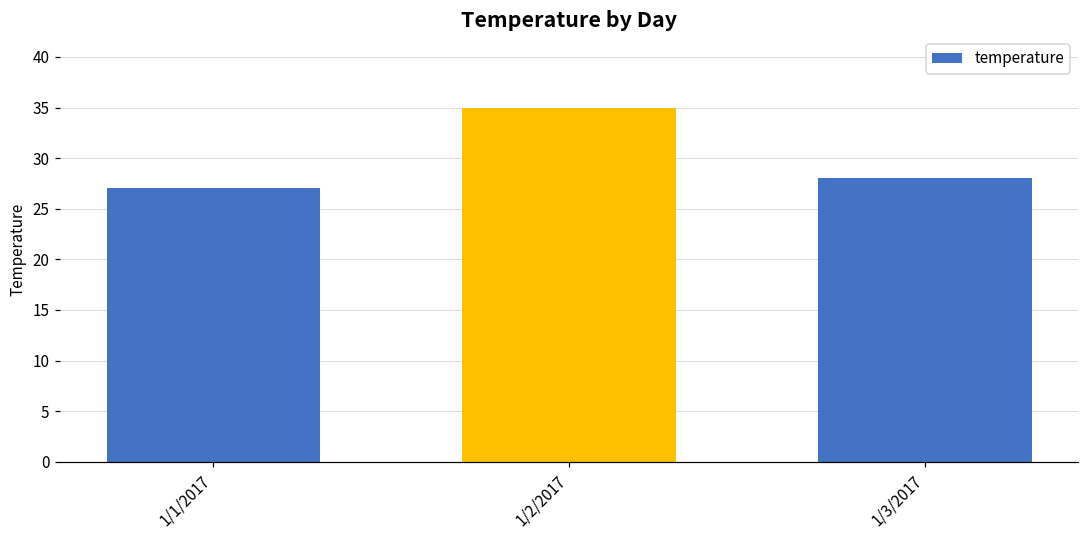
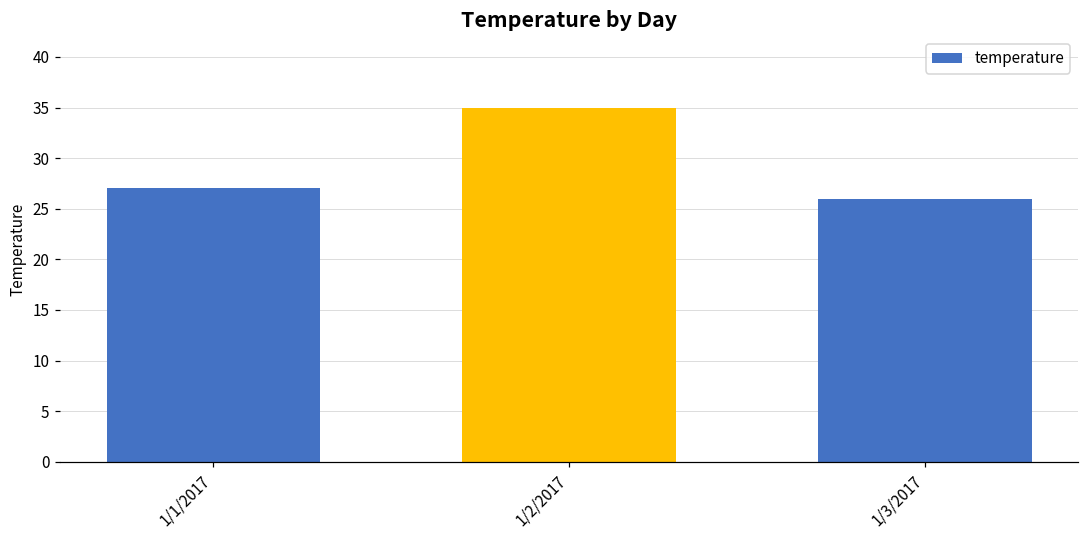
  {
    "1/1/2017": 27,
    "1/2/2017": 35,
-   "1/3/2017": 28
+   "1/3/2017": 26
  }
